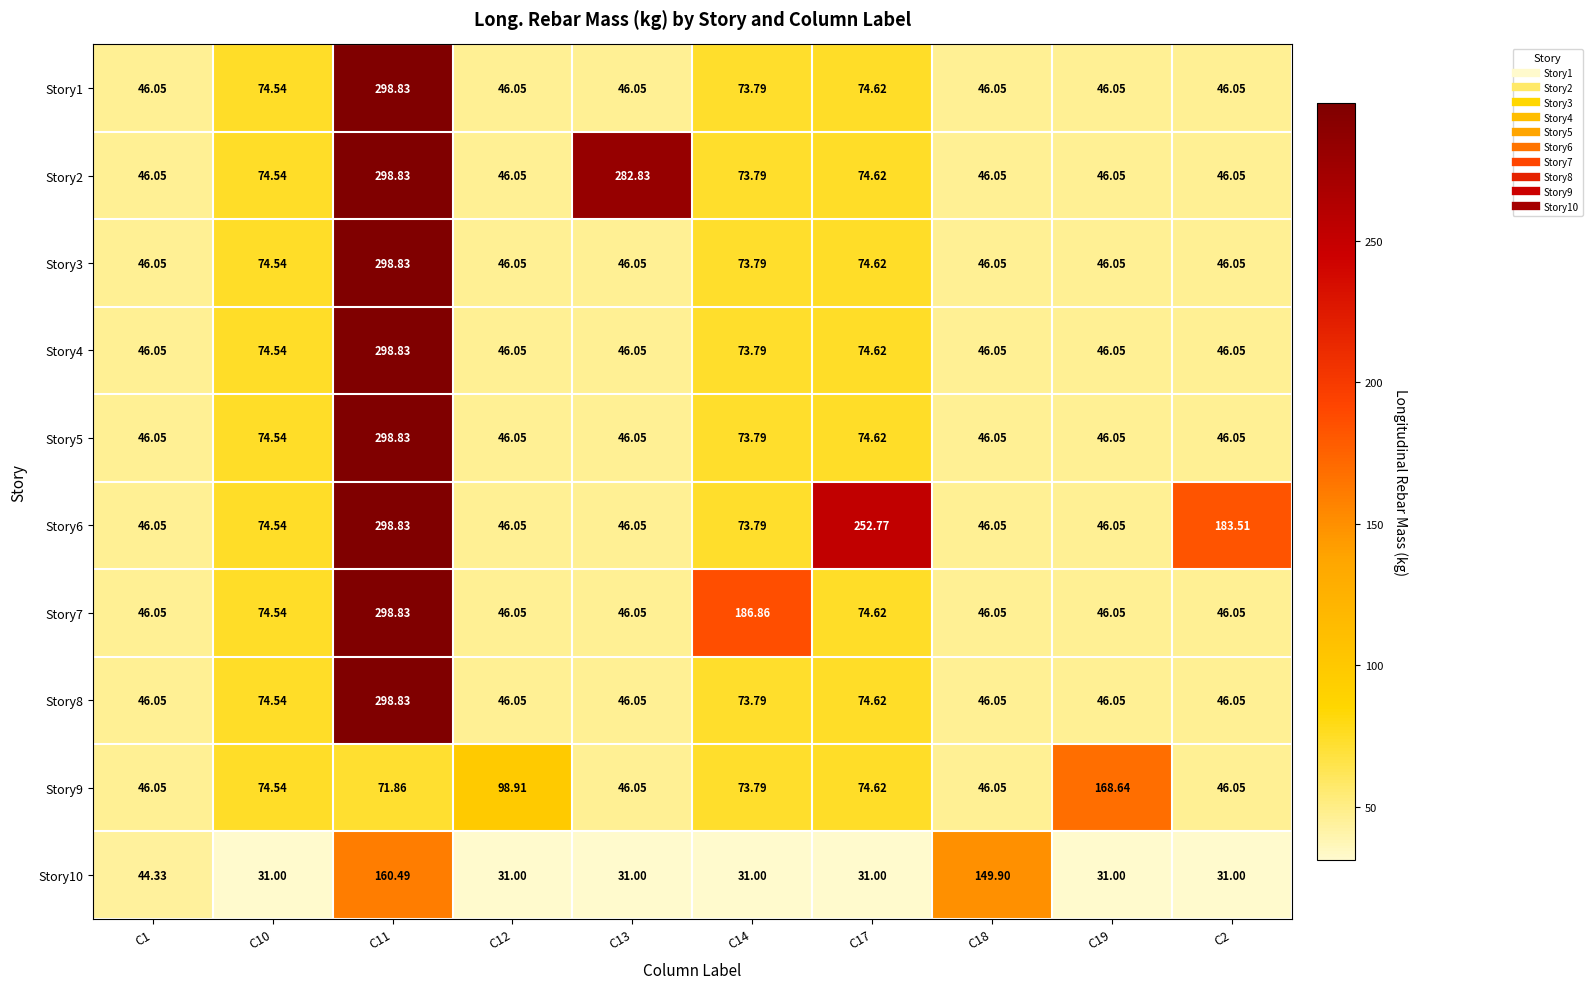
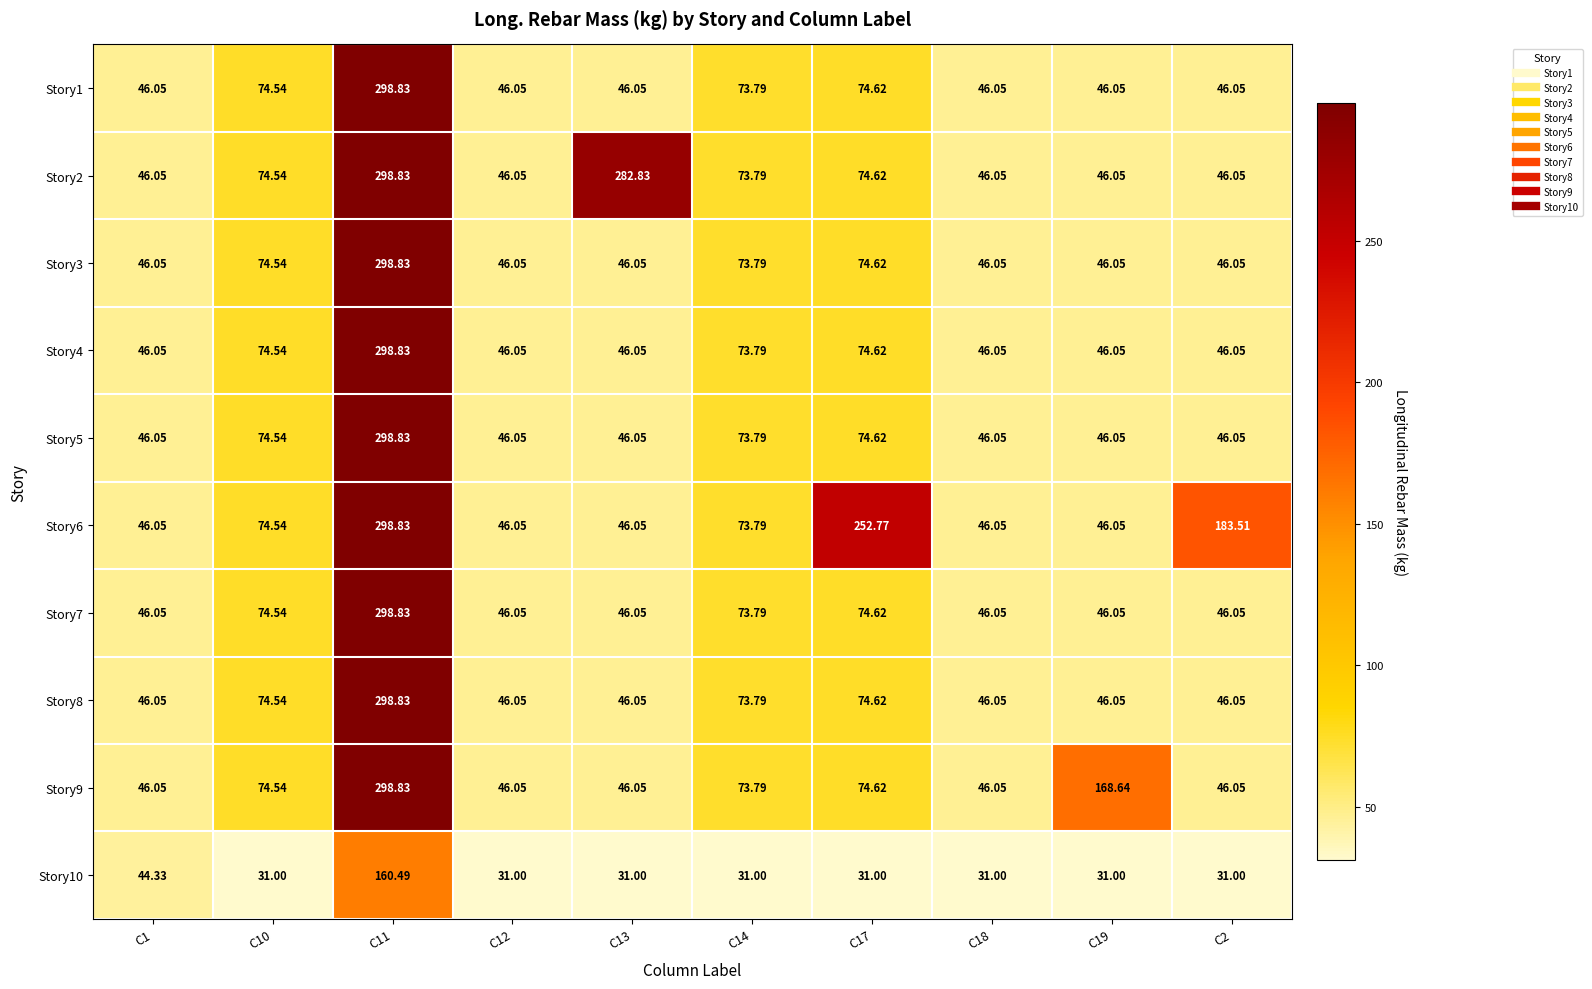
  {
    "Story1": {
      "C1": 46.05,
      "C10": 74.54,
      "C11": 298.83,
      "C12": 46.05,
      "C13": 46.05,
      "C14": 73.79,
      "C17": 74.62,
      "C18": 46.05,
      "C19": 46.05,
      "C2": 46.05
    },
    "Story2": {
      "C1": 46.05,
      "C10": 74.54,
      "C11": 298.83,
      "C12": 46.05,
      "C13": 282.83,
      "C14": 73.79,
      "C17": 74.62,
      "C18": 46.05,
      "C19": 46.05,
      "C2": 46.05
    },
    "Story3": {
      "C1": 46.05,
      "C10": 74.54,
      "C11": 298.83,
      "C12": 46.05,
      "C13": 46.05,
      "C14": 73.79,
      "C17": 74.62,
      "C18": 46.05,
      "C19": 46.05,
      "C2": 46.05
    },
    "Story4": {
      "C1": 46.05,
      "C10": 74.54,
      "C11": 298.83,
      "C12": 46.05,
      "C13": 46.05,
      "C14": 73.79,
      "C17": 74.62,
      "C18": 46.05,
      "C19": 46.05,
      "C2": 46.05
    },
    "Story5": {
      "C1": 46.05,
      "C10": 74.54,
      "C11": 298.83,
      "C12": 46.05,
      "C13": 46.05,
      "C14": 73.79,
      "C17": 74.62,
      "C18": 46.05,
      "C19": 46.05,
      "C2": 46.05
    },
    "Story6": {
      "C1": 46.05,
      "C10": 74.54,
      "C11": 298.83,
      "C12": 46.05,
      "C13": 46.05,
      "C14": 73.79,
      "C17": 252.77,
      "C18": 46.05,
      "C19": 46.05,
      "C2": 183.51
    },
    "Story7": {
      "C1": 46.05,
      "C10": 74.54,
      "C11": 298.83,
      "C12": 46.05,
      "C13": 46.05,
-     "C14": 186.86,
+     "C14": 73.79,
      "C17": 74.62,
      "C18": 46.05,
      "C19": 46.05,
      "C2": 46.05
    },
    "Story8": {
      "C1": 46.05,
      "C10": 74.54,
      "C11": 298.83,
      "C12": 46.05,
      "C13": 46.05,
      "C14": 73.79,
      "C17": 74.62,
      "C18": 46.05,
      "C19": 46.05,
      "C2": 46.05
    },
    "Story9": {
      "C1": 46.05,
      "C10": 74.54,
-     "C11": 71.86,
-     "C12": 98.91,
+     "C11": 298.83,
+     "C12": 46.05,
      "C13": 46.05,
      "C14": 73.79,
      "C17": 74.62,
      "C18": 46.05,
      "C19": 168.64,
      "C2": 46.05
    },
    "Story10": {
      "C1": 44.33,
      "C10": 31.00,
      "C11": 160.49,
      "C12": 31.00,
      "C13": 31.00,
      "C14": 31.00,
      "C17": 31.00,
-     "C18": 149.90,
+     "C18": 31.00,
      "C19": 31.00,
      "C2": 31.00
    }
  }
